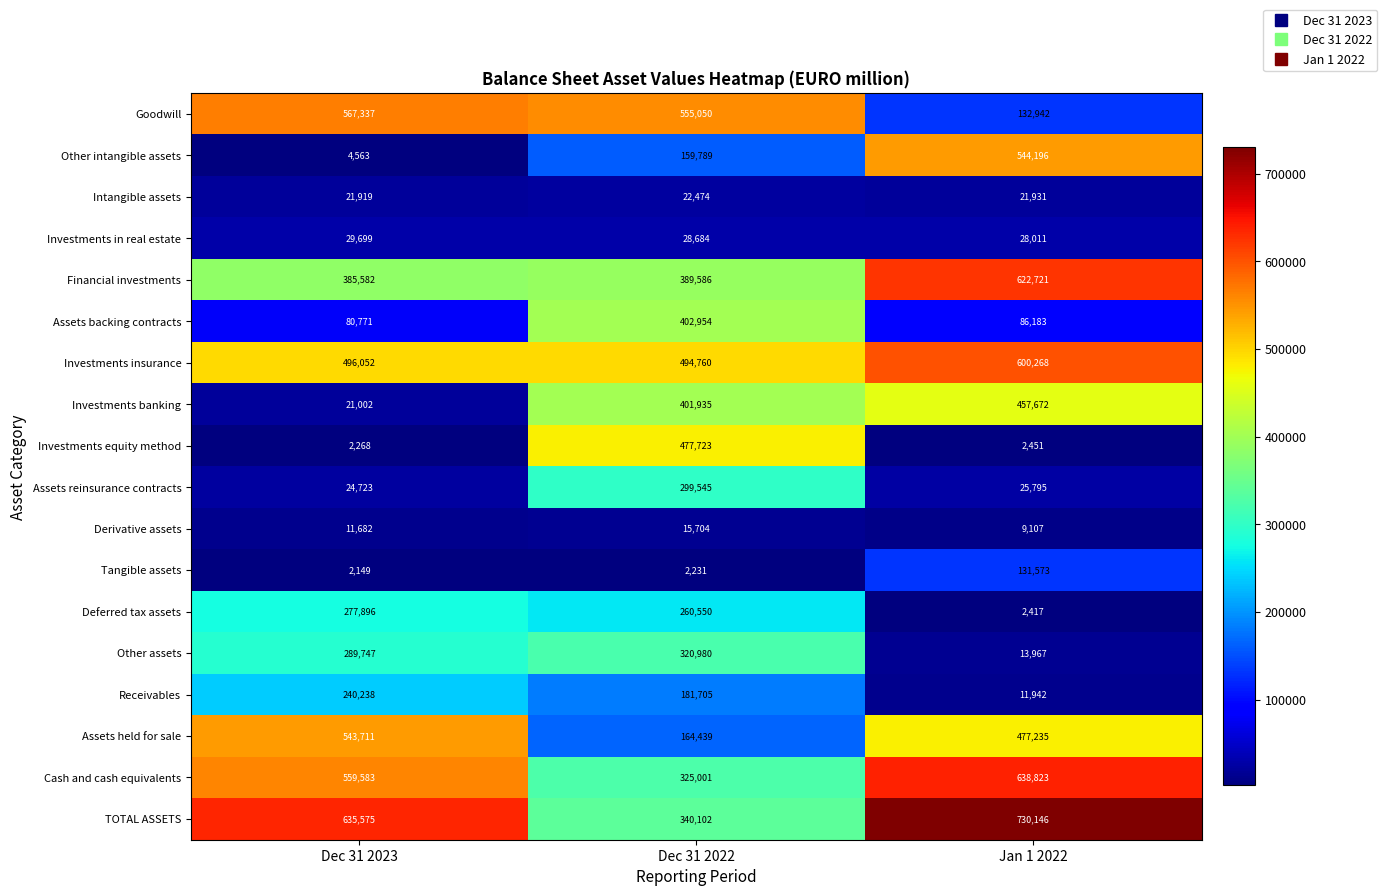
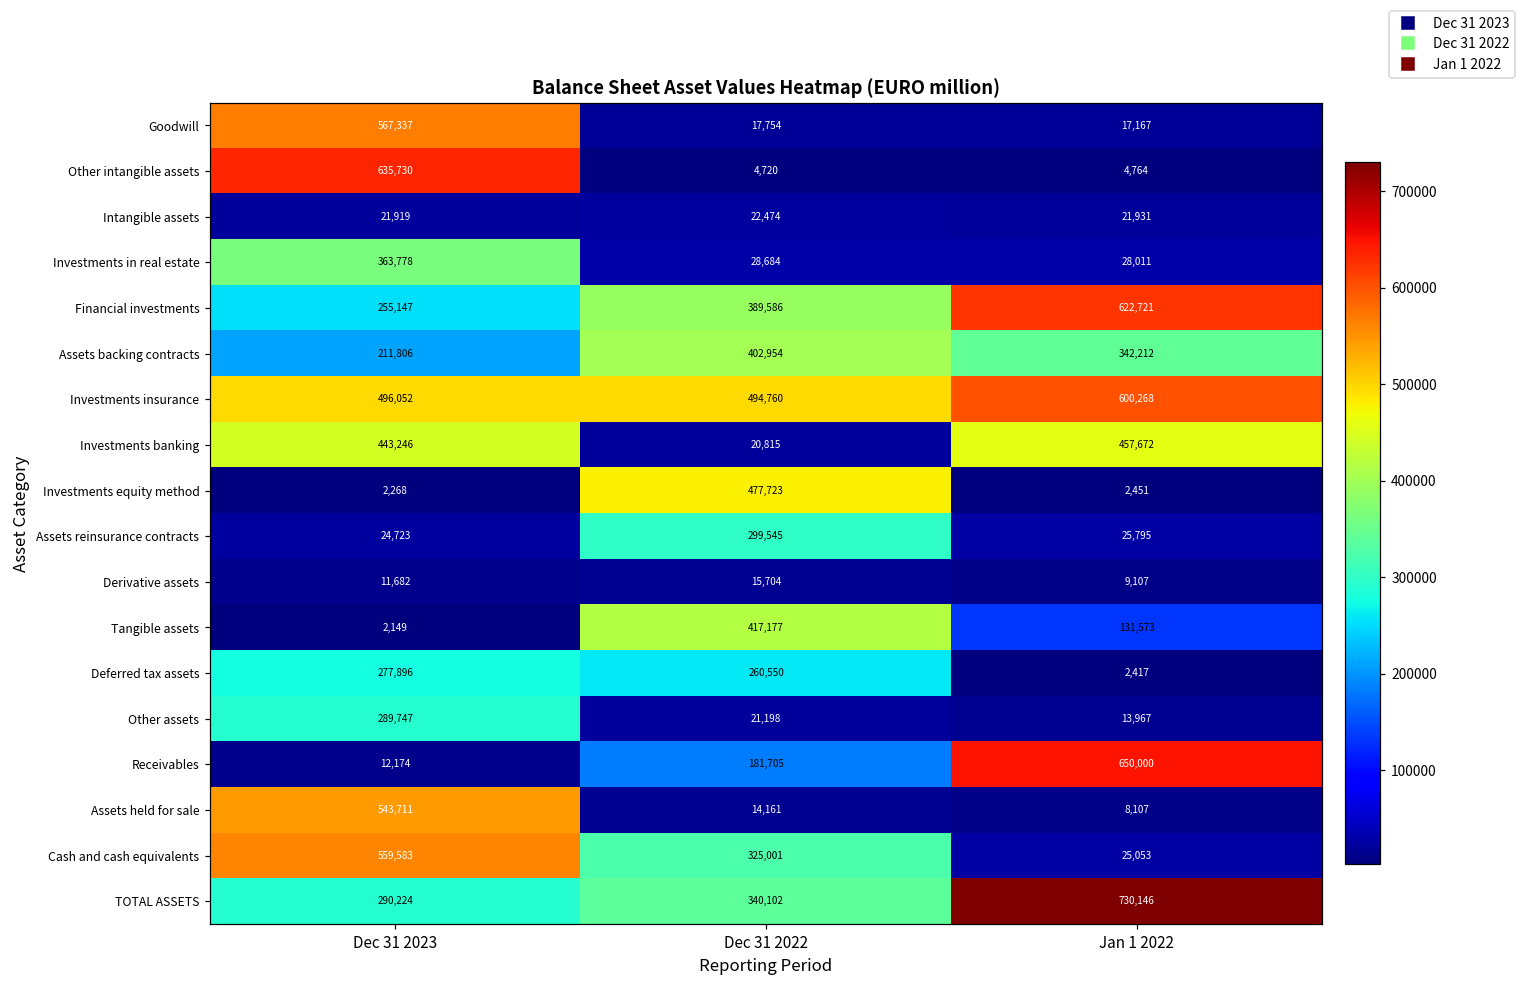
  {
    "Goodwill": {
      "Dec 31 2023": "567,337",
-     "Dec 31 2022": "555,050",
-     "Jan 1 2022": "132,942"
+     "Dec 31 2022": "17,754",
+     "Jan 1 2022": "17,167"
    },
    "Other intangible assets": {
-     "Dec 31 2023": "4,563",
-     "Dec 31 2022": "159,789",
-     "Jan 1 2022": "544,196"
+     "Dec 31 2023": "635,730",
+     "Dec 31 2022": "4,720",
+     "Jan 1 2022": "4,764"
    },
    "Intangible assets": {
      "Dec 31 2023": "21,919",
      "Dec 31 2022": "22,474",
      "Jan 1 2022": "21,931"
    },
    "Investments in real estate": {
-     "Dec 31 2023": "29,699",
+     "Dec 31 2023": "363,778",
      "Dec 31 2022": "28,684",
      "Jan 1 2022": "28,011"
    },
    "Financial investments": {
-     "Dec 31 2023": "385,582",
+     "Dec 31 2023": "255,147",
      "Dec 31 2022": "389,586",
      "Jan 1 2022": "622,721"
    },
    "Assets backing contracts": {
-     "Dec 31 2023": "80,771",
+     "Dec 31 2023": "211,806",
      "Dec 31 2022": "402,954",
-     "Jan 1 2022": "86,183"
+     "Jan 1 2022": "342,212"
    },
    "Investments insurance": {
      "Dec 31 2023": "496,052",
      "Dec 31 2022": "494,760",
      "Jan 1 2022": "600,268"
    },
    "Investments banking": {
-     "Dec 31 2023": "21,002",
-     "Dec 31 2022": "401,935",
+     "Dec 31 2023": "443,246",
+     "Dec 31 2022": "20,815",
      "Jan 1 2022": "457,672"
    },
    "Investments equity method": {
      "Dec 31 2023": "2,268",
      "Dec 31 2022": "477,723",
      "Jan 1 2022": "2,451"
    },
    "Assets reinsurance contracts": {
      "Dec 31 2023": "24,723",
      "Dec 31 2022": "299,545",
      "Jan 1 2022": "25,795"
    },
    "Derivative assets": {
      "Dec 31 2023": "11,682",
      "Dec 31 2022": "15,704",
      "Jan 1 2022": "9,107"
    },
    "Tangible assets": {
      "Dec 31 2023": "2,149",
-     "Dec 31 2022": "2,231",
+     "Dec 31 2022": "417,177",
      "Jan 1 2022": "131,573"
    },
    "Deferred tax assets": {
      "Dec 31 2023": "277,896",
      "Dec 31 2022": "260,550",
      "Jan 1 2022": "2,417"
    },
    "Other assets": {
      "Dec 31 2023": "289,747",
-     "Dec 31 2022": "320,980",
+     "Dec 31 2022": "21,198",
      "Jan 1 2022": "13,967"
    },
    "Receivables": {
-     "Dec 31 2023": "240,238",
+     "Dec 31 2023": "12,174",
      "Dec 31 2022": "181,705",
-     "Jan 1 2022": "11,942"
+     "Jan 1 2022": "650,000"
    },
    "Assets held for sale": {
      "Dec 31 2023": "543,711",
-     "Dec 31 2022": "164,439",
-     "Jan 1 2022": "477,235"
+     "Dec 31 2022": "14,161",
+     "Jan 1 2022": "8,107"
    },
    "Cash and cash equivalents": {
      "Dec 31 2023": "559,583",
      "Dec 31 2022": "325,001",
-     "Jan 1 2022": "638,823"
+     "Jan 1 2022": "25,053"
    },
    "TOTAL ASSETS": {
-     "Dec 31 2023": "635,575",
+     "Dec 31 2023": "290,224",
      "Dec 31 2022": "340,102",
      "Jan 1 2022": "730,146"
    }
  }
